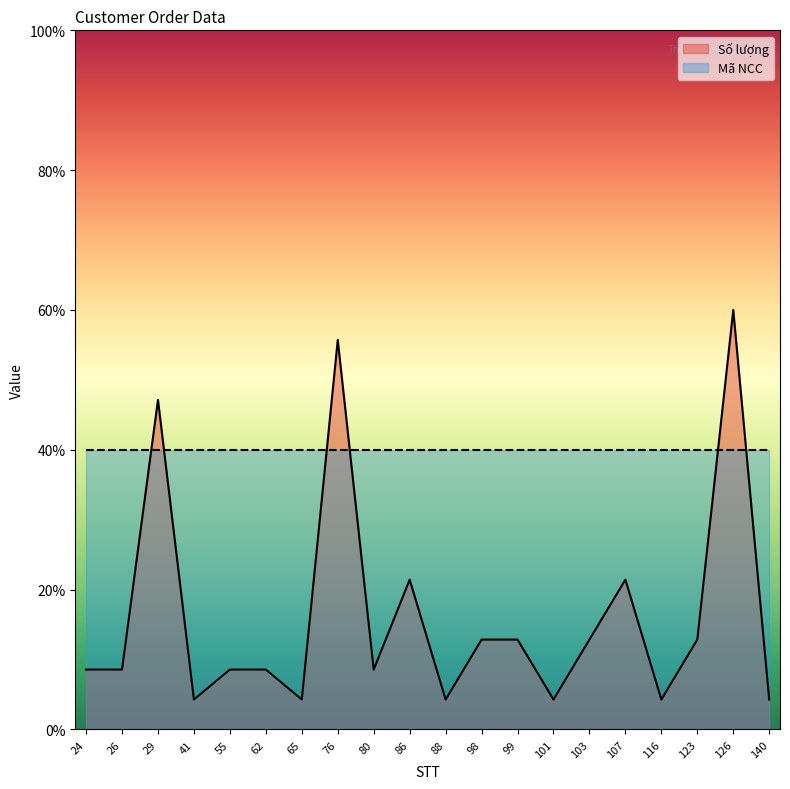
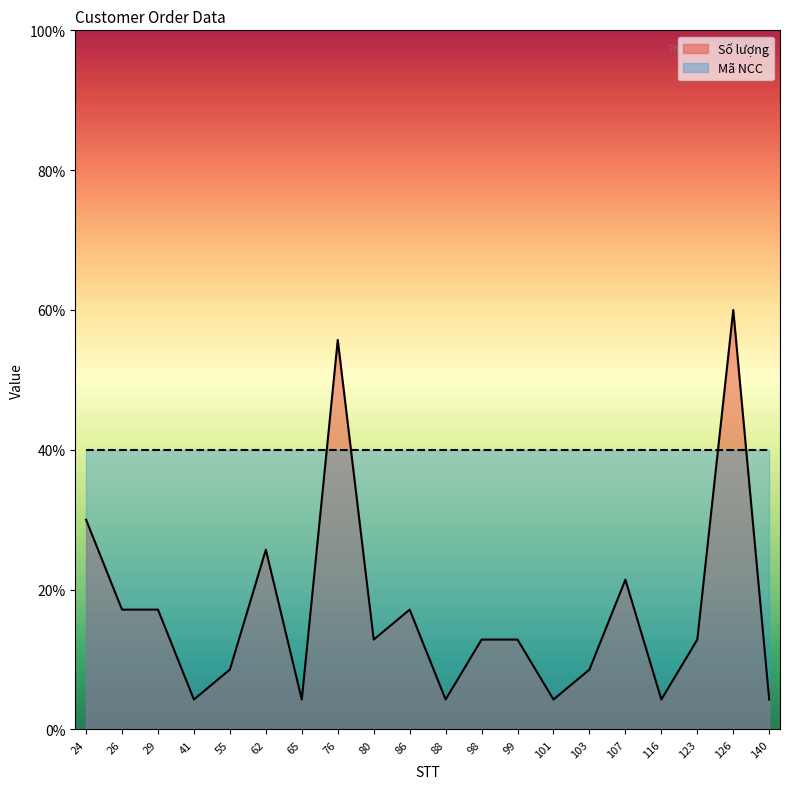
  {
    "Số lượng": {
-     "24": "9%",
-     "26": "9%",
-     "29": "47%",
+     "24": "30%",
+     "26": "17%",
+     "29": "17%",
      "41": "4%",
      "55": "9%",
-     "62": "9%",
+     "62": "26%",
      "65": "4%",
      "76": "56%",
-     "80": "9%",
-     "86": "21%",
+     "80": "13%",
+     "86": "17%",
      "88": "4%",
      "98": "13%",
      "99": "13%",
      "101": "4%",
-     "103": "13%",
+     "103": "9%",
      "107": "21%",
      "116": "4%",
      "123": "13%",
      "126": "60%",
      "140": "4%"
    },
    "Mã NCC": {
      "24": "40%",
      "26": "40%",
      "29": "40%",
      "41": "40%",
      "55": "40%",
      "62": "40%",
      "65": "40%",
      "76": "40%",
      "80": "40%",
      "86": "40%",
      "88": "40%",
      "98": "40%",
      "99": "40%",
      "101": "40%",
      "103": "40%",
      "107": "40%",
      "116": "40%",
      "123": "40%",
      "126": "40%",
      "140": "40%"
    }
  }
